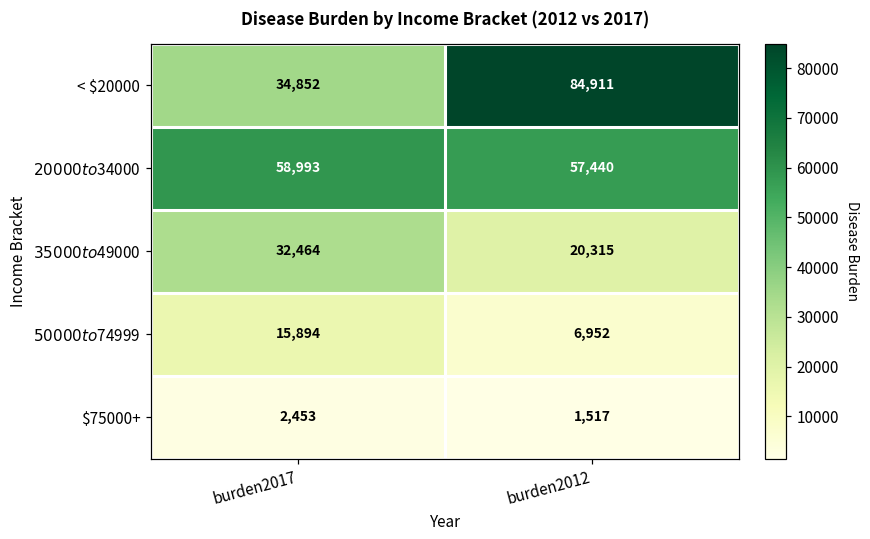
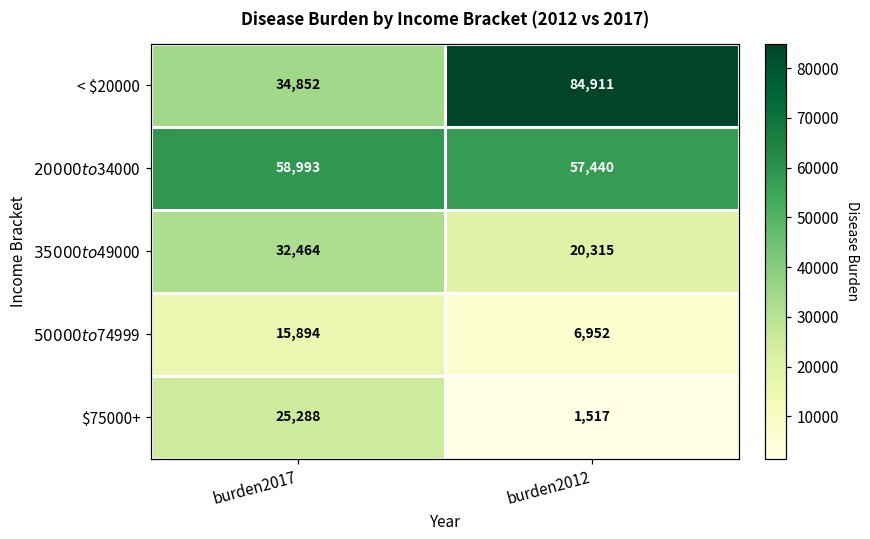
  {
    "< $20000": {
      "burden2017": "34,852",
      "burden2012": "84,911"
    },
    "$75000+": {
-     "burden2017": "2,453",
+     "burden2017": "25,288",
      "burden2012": "1,517"
    }
  }
